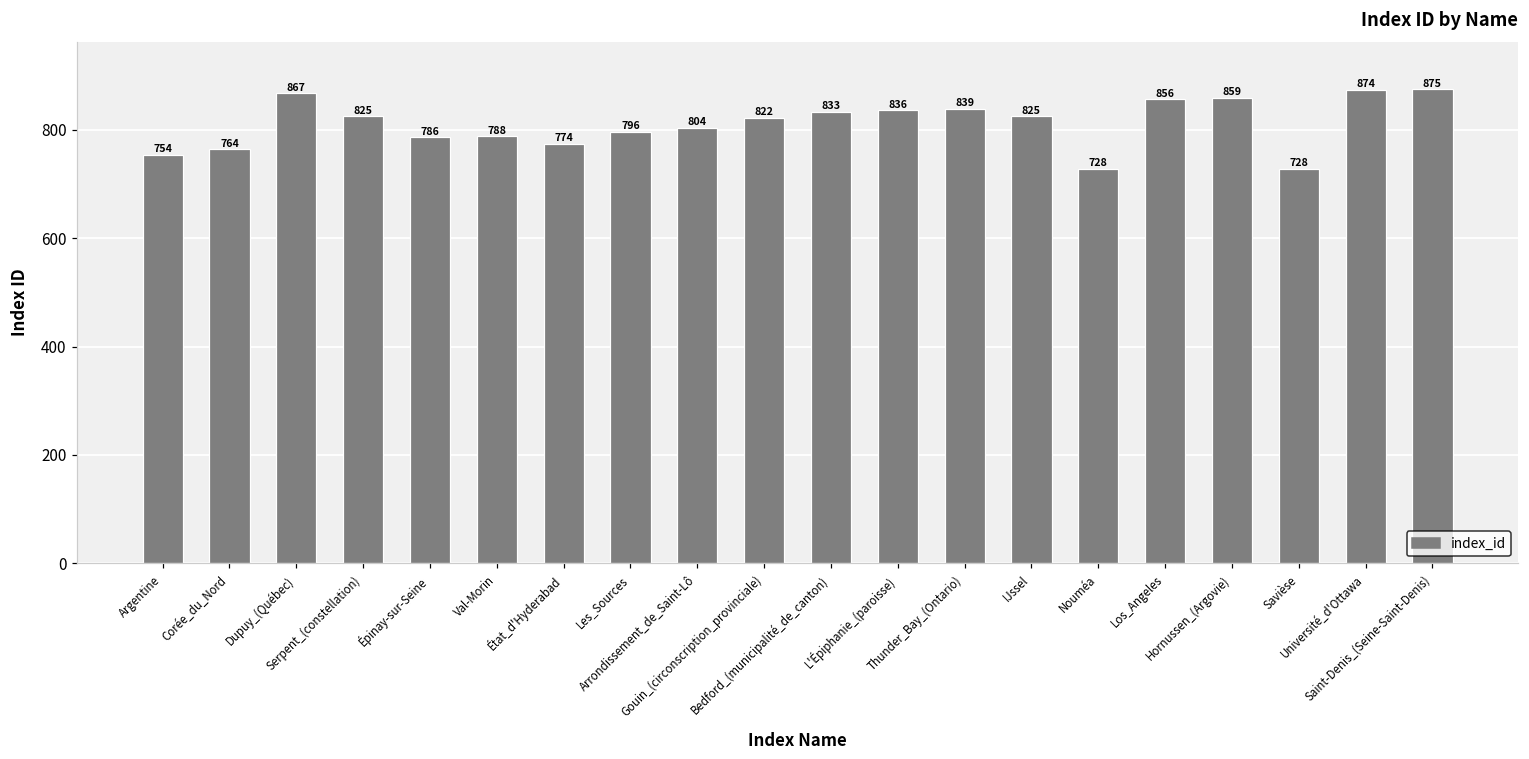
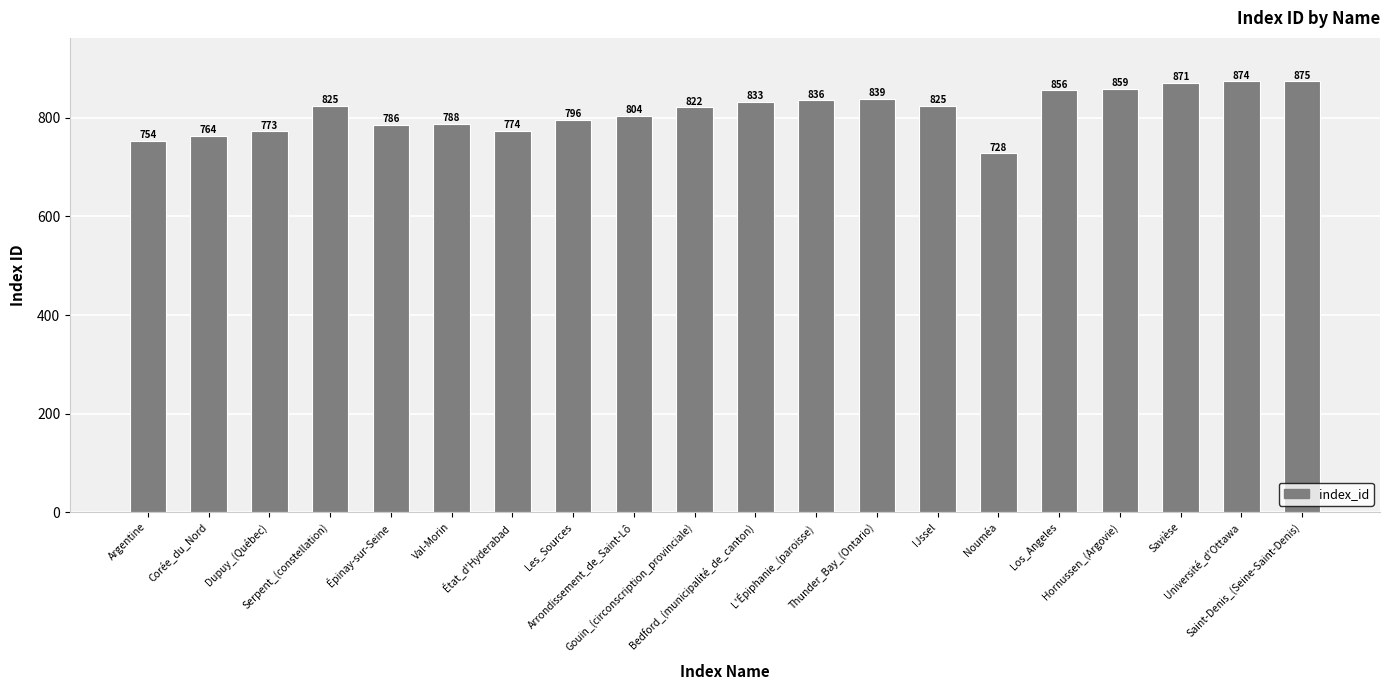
  {
    "Argentine": 754,
    "Corée_du_Nord": 764,
-   "Dupuy_(Québec)": 867,
+   "Dupuy_(Québec)": 773,
    "Serpent_(constellation)": 825,
    "Épinay-sur-Seine": 786,
    "Val-Morin": 788,
    "État_d'Hyderabad": 774,
    "Les_Sources": 796,
    "Arrondissement_de_Saint-Lô": 804,
    "Gouin_(circonscription_provinciale)": 822,
    "Bedford_(municipalité_de_canton)": 833,
    "L'Épiphanie_(paroisse)": 836,
    "Thunder_Bay_(Ontario)": 839,
    "IJssel": 825,
    "Nouméa": 728,
    "Los_Angeles": 856,
    "Hornussen_(Argovie)": 859,
-   "Savièse": 728,
+   "Savièse": 871,
    "Université_d'Ottawa": 874,
    "Saint-Denis_(Seine-Saint-Denis)": 875
  }
